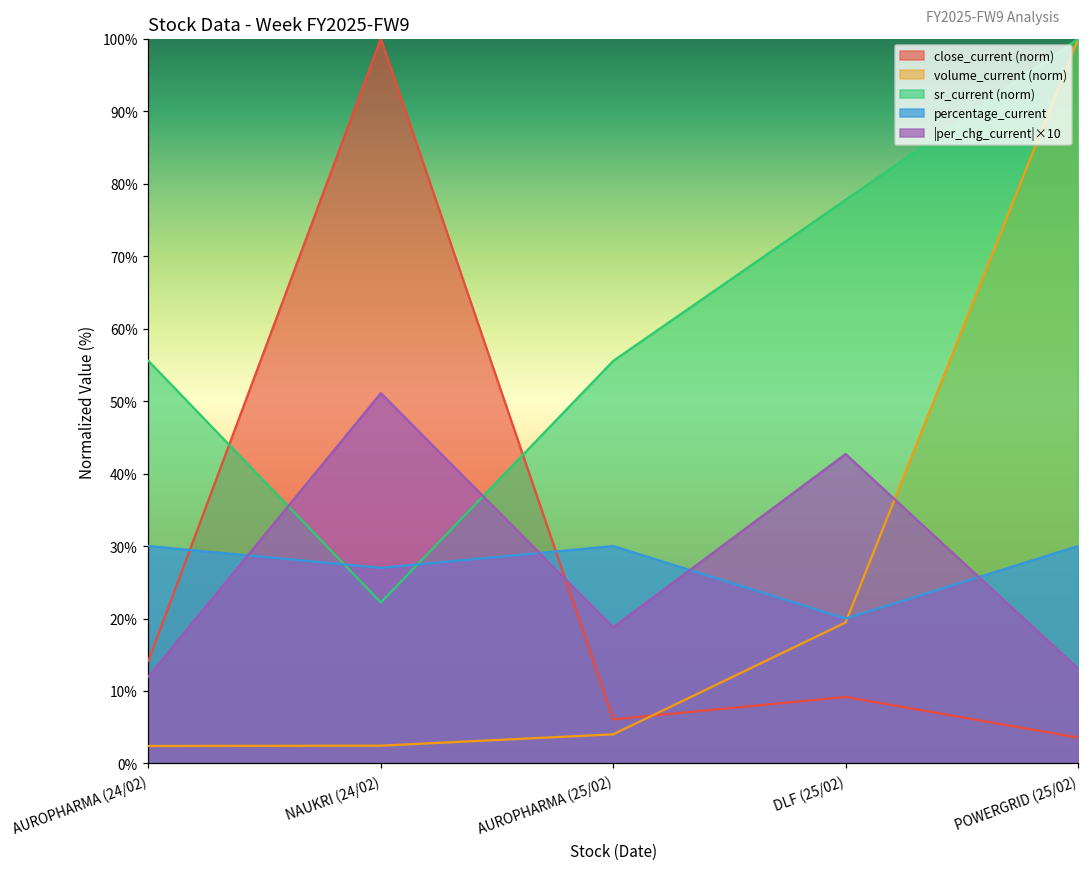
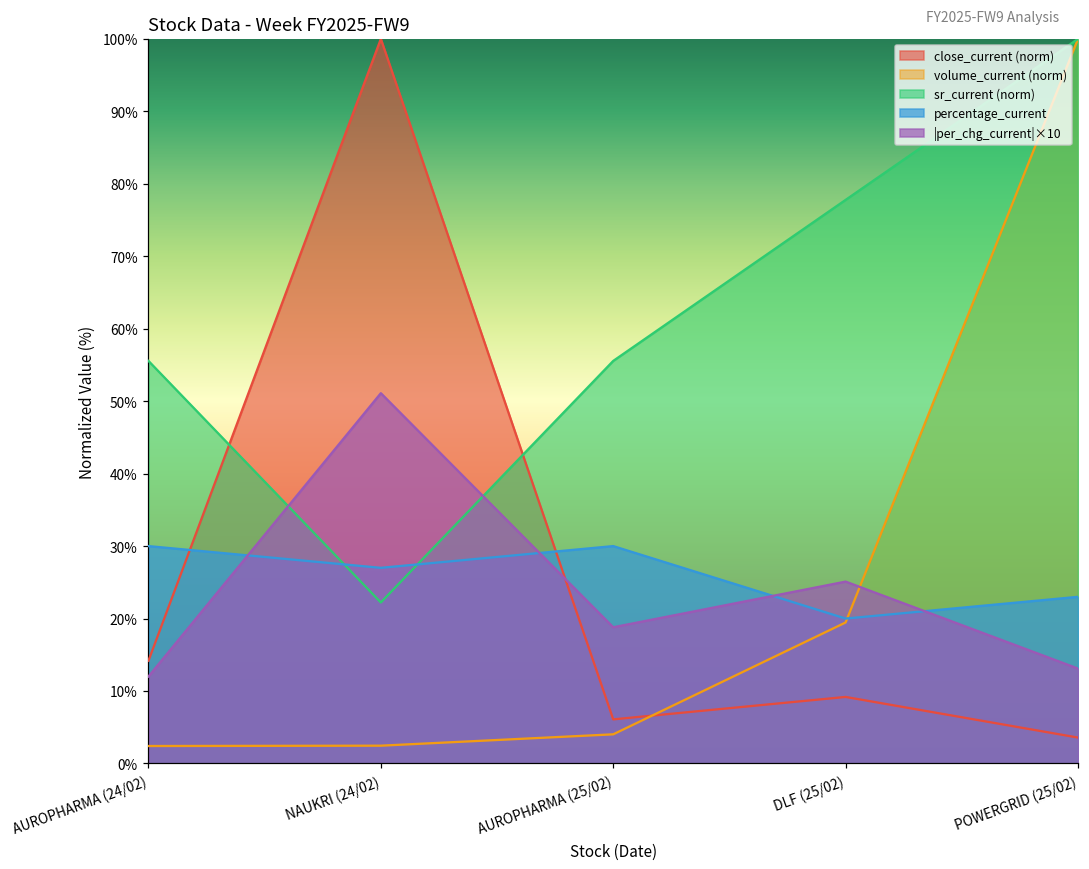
  {
    "close_current (norm)": {
      "AUROPHARMA (24/02)": "14%",
      "NAUKRI (24/02)": "100%",
      "AUROPHARMA (25/02)": "6%",
      "DLF (25/02)": "9%",
      "POWERGRID (25/02)": "4%"
    },
    "volume_current (norm)": {
      "AUROPHARMA (24/02)": "2%",
      "NAUKRI (24/02)": "2%",
      "AUROPHARMA (25/02)": "4%",
      "DLF (25/02)": "19%"
    },
    "sr_current (norm)": {
      "AUROPHARMA (24/02)": "56%",
      "NAUKRI (24/02)": "22%",
      "AUROPHARMA (25/02)": "56%",
      "DLF (25/02)": "78%"
    },
    "percentage_current": {
      "AUROPHARMA (24/02)": "30%",
      "NAUKRI (24/02)": "27%",
      "AUROPHARMA (25/02)": "30%",
      "DLF (25/02)": "20%",
-     "POWERGRID (25/02)": "30%"
+     "POWERGRID (25/02)": "23%"
    },
    "|per_chg_current|×10": {
      "AUROPHARMA (24/02)": "12%",
      "NAUKRI (24/02)": "51%",
      "AUROPHARMA (25/02)": "19%",
-     "DLF (25/02)": "43%",
+     "DLF (25/02)": "25%",
      "POWERGRID (25/02)": "13%"
    }
  }
